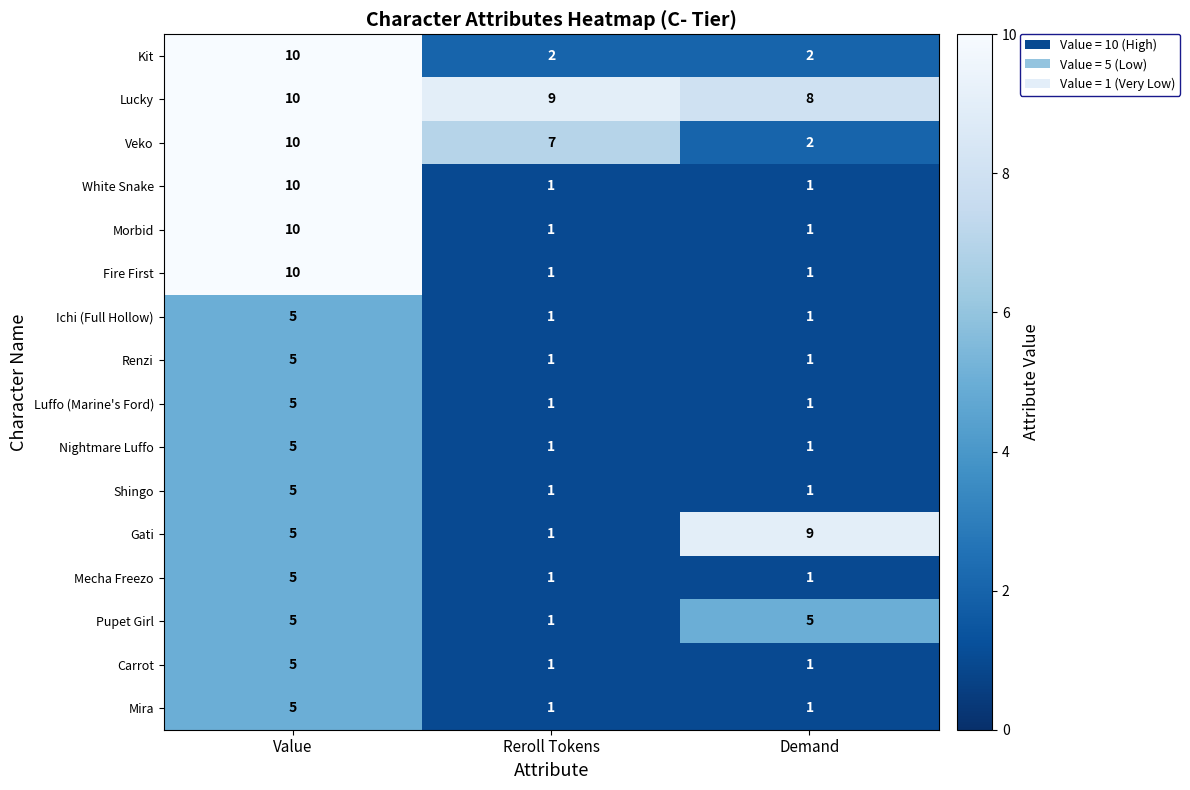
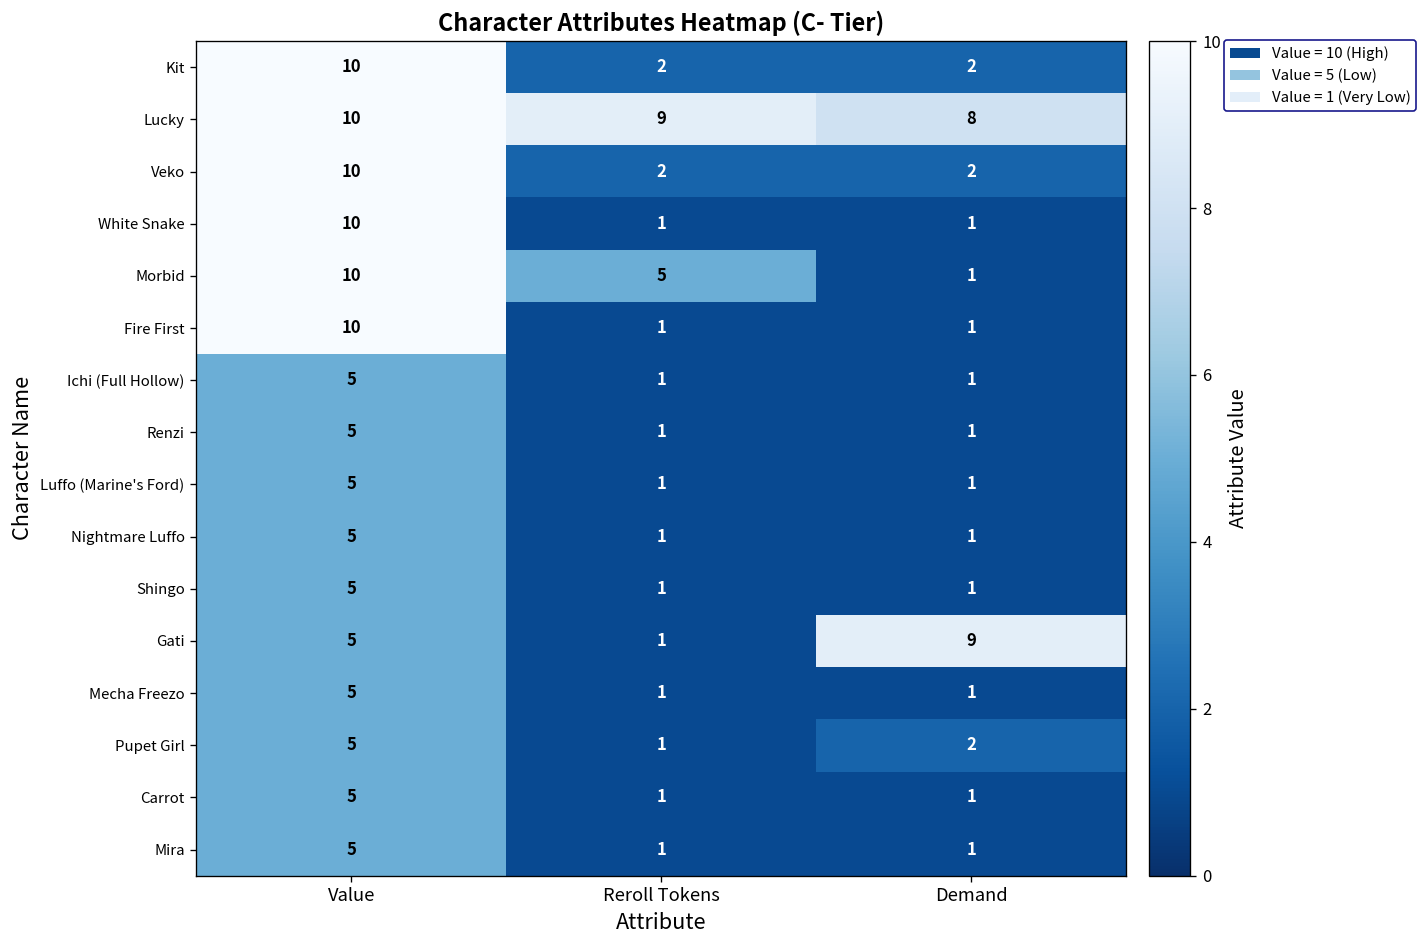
  {
    "Kit": {
      "Value": 10,
      "Reroll Tokens": 2,
      "Demand": 2
    },
    "Lucky": {
      "Value": 10,
      "Reroll Tokens": 9,
      "Demand": 8
    },
    "Veko": {
      "Value": 10,
-     "Reroll Tokens": 7,
+     "Reroll Tokens": 2,
      "Demand": 2
    },
    "White Snake": {
      "Value": 10,
      "Reroll Tokens": 1,
      "Demand": 1
    },
    "Morbid": {
      "Value": 10,
-     "Reroll Tokens": 1,
+     "Reroll Tokens": 5,
      "Demand": 1
    },
    "Fire First": {
      "Value": 10,
      "Reroll Tokens": 1,
      "Demand": 1
    },
    "Ichi (Full Hollow)": {
      "Value": 5,
      "Reroll Tokens": 1,
      "Demand": 1
    },
    "Renzi": {
      "Value": 5,
      "Reroll Tokens": 1,
      "Demand": 1
    },
    "Luffo (Marine's Ford)": {
      "Value": 5,
      "Reroll Tokens": 1,
      "Demand": 1
    },
    "Nightmare Luffo": {
      "Value": 5,
      "Reroll Tokens": 1,
      "Demand": 1
    },
    "Shingo": {
      "Value": 5,
      "Reroll Tokens": 1,
      "Demand": 1
    },
    "Gati": {
      "Value": 5,
      "Reroll Tokens": 1,
      "Demand": 9
    },
    "Mecha Freezo": {
      "Value": 5,
      "Reroll Tokens": 1,
      "Demand": 1
    },
    "Pupet Girl": {
      "Value": 5,
      "Reroll Tokens": 1,
-     "Demand": 5
+     "Demand": 2
    },
    "Carrot": {
      "Value": 5,
      "Reroll Tokens": 1,
      "Demand": 1
    },
    "Mira": {
      "Value": 5,
      "Reroll Tokens": 1,
      "Demand": 1
    }
  }
